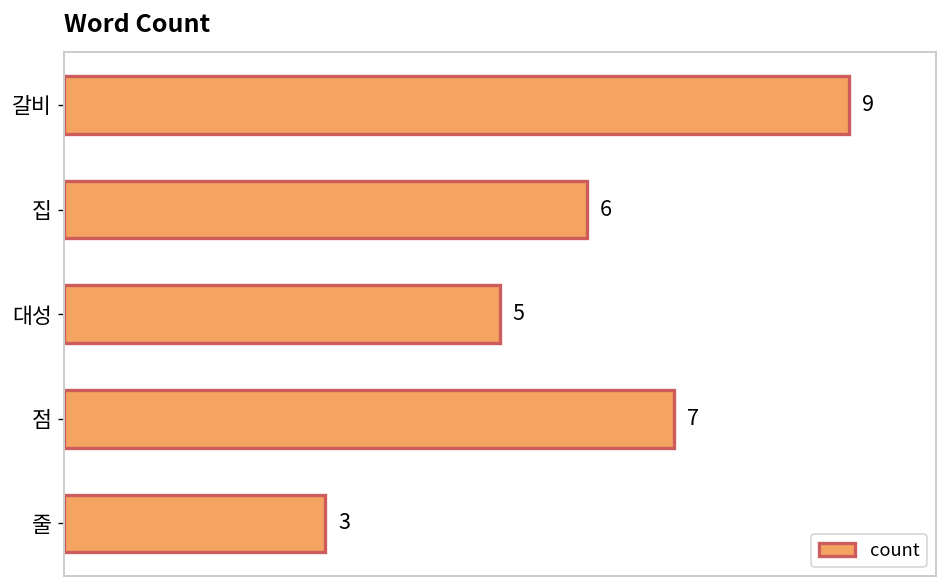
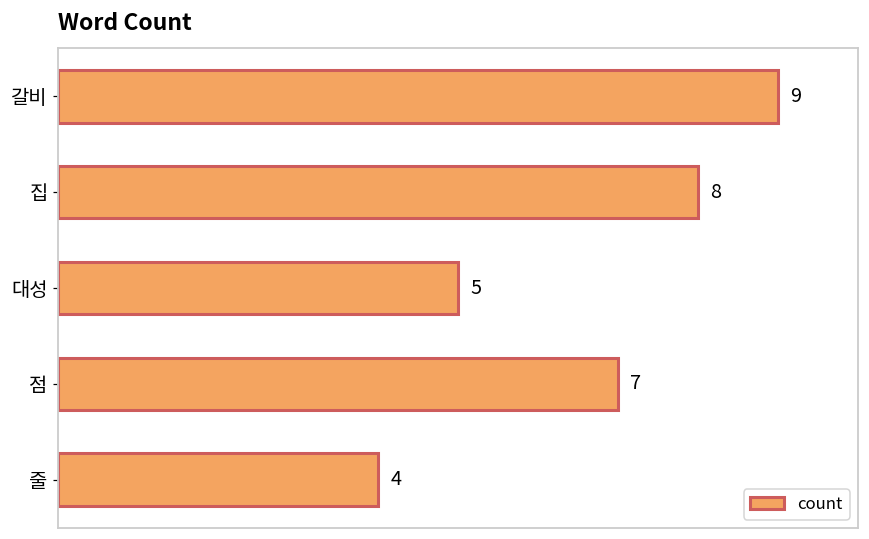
  {
    "갈비": 9,
-   "집": 6,
+   "집": 8,
    "대성": 5,
    "점": 7,
-   "줄": 3
+   "줄": 4
  }
